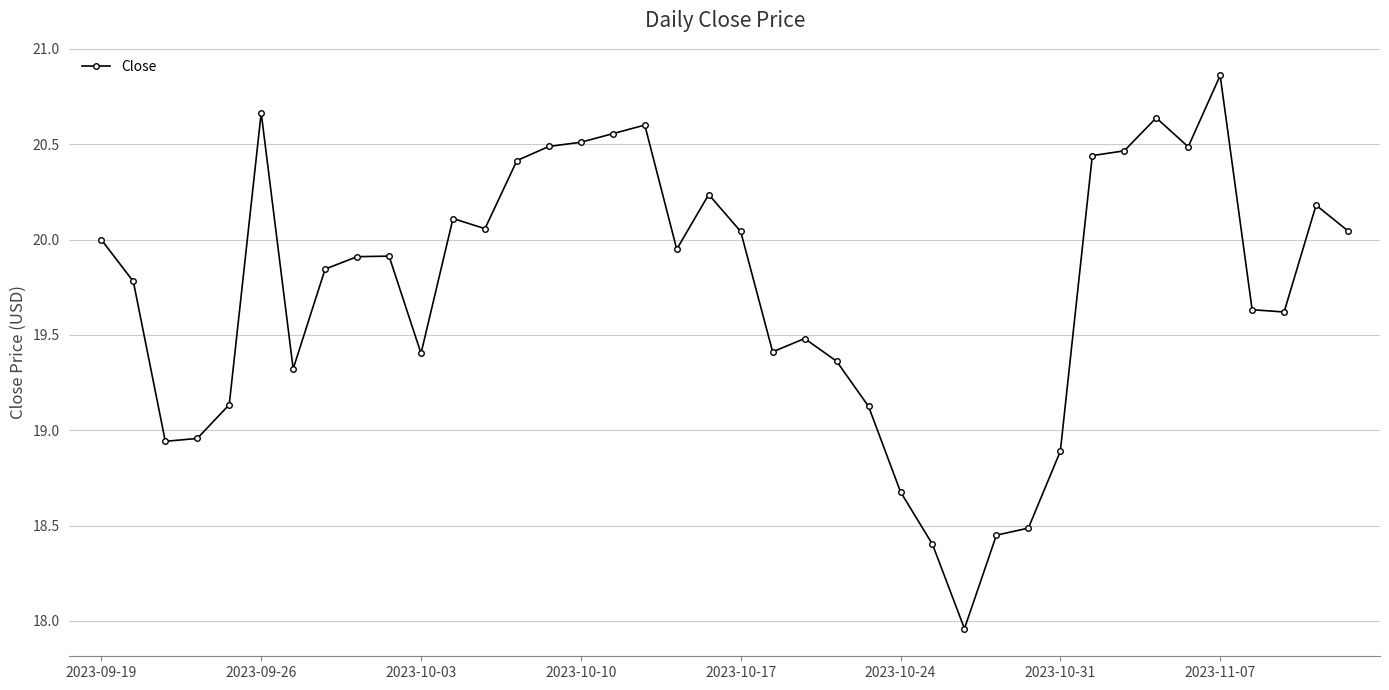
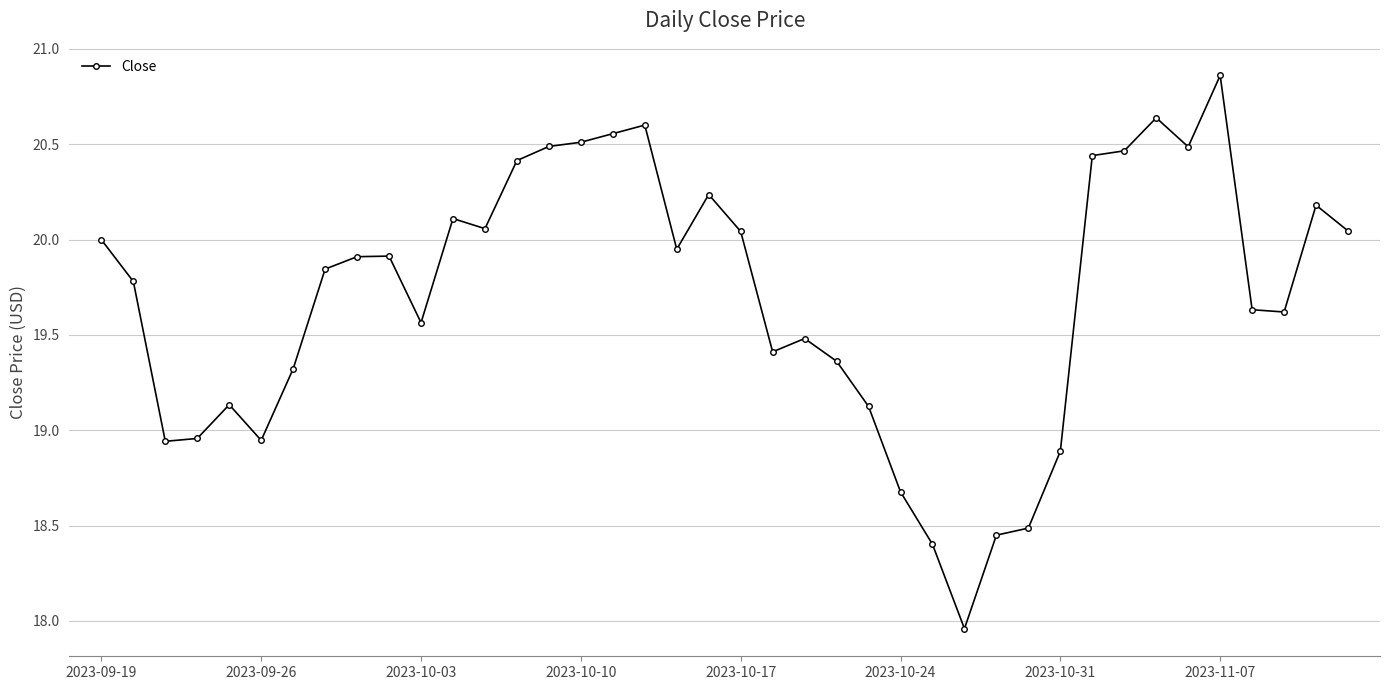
  {
    "2023-09-19": 20.00,
-   "2023-09-26": 20.66,
-   "2023-10-03": 19.40,
+   "2023-09-26": 18.95,
+   "2023-10-03": 19.56,
    "2023-10-10": 20.51,
    "2023-10-17": 20.04,
    "2023-10-24": 18.68,
    "2023-10-31": 18.89,
    "2023-11-07": 20.86
  }
